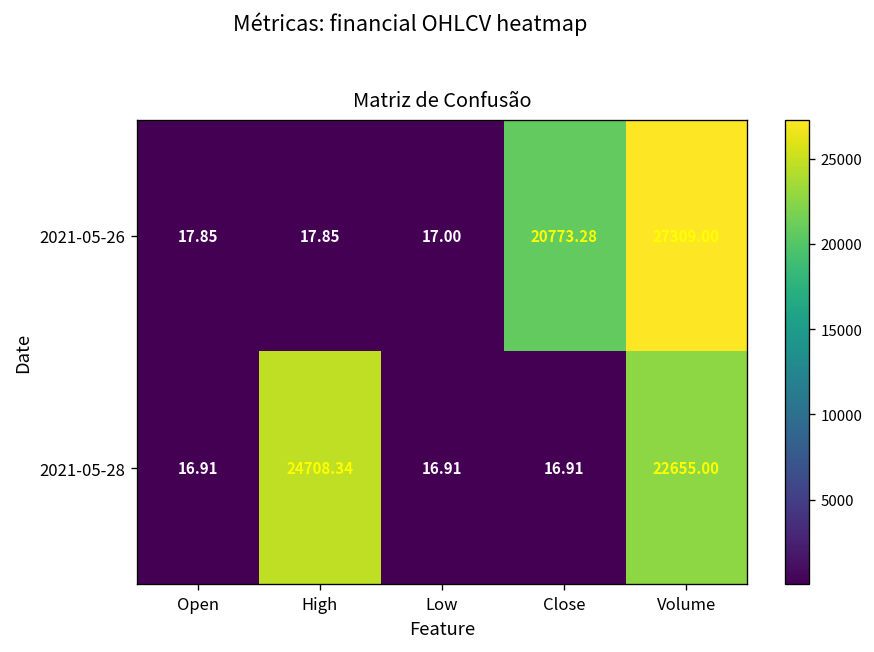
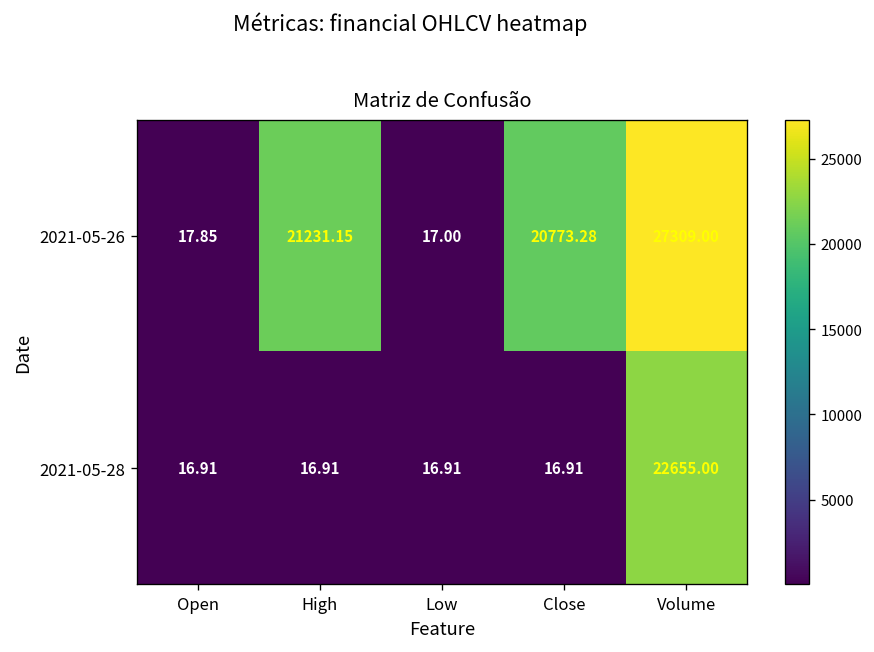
  {
    "2021-05-26": {
      "Open": 17.85,
-     "High": 17.85,
+     "High": 21231.15,
      "Low": 17.00,
      "Close": 20773.28
    },
    "2021-05-28": {
      "Open": 16.91,
-     "High": 24708.34,
+     "High": 16.91,
      "Low": 16.91,
      "Close": 16.91,
      "Volume": 22655.00
    }
  }
